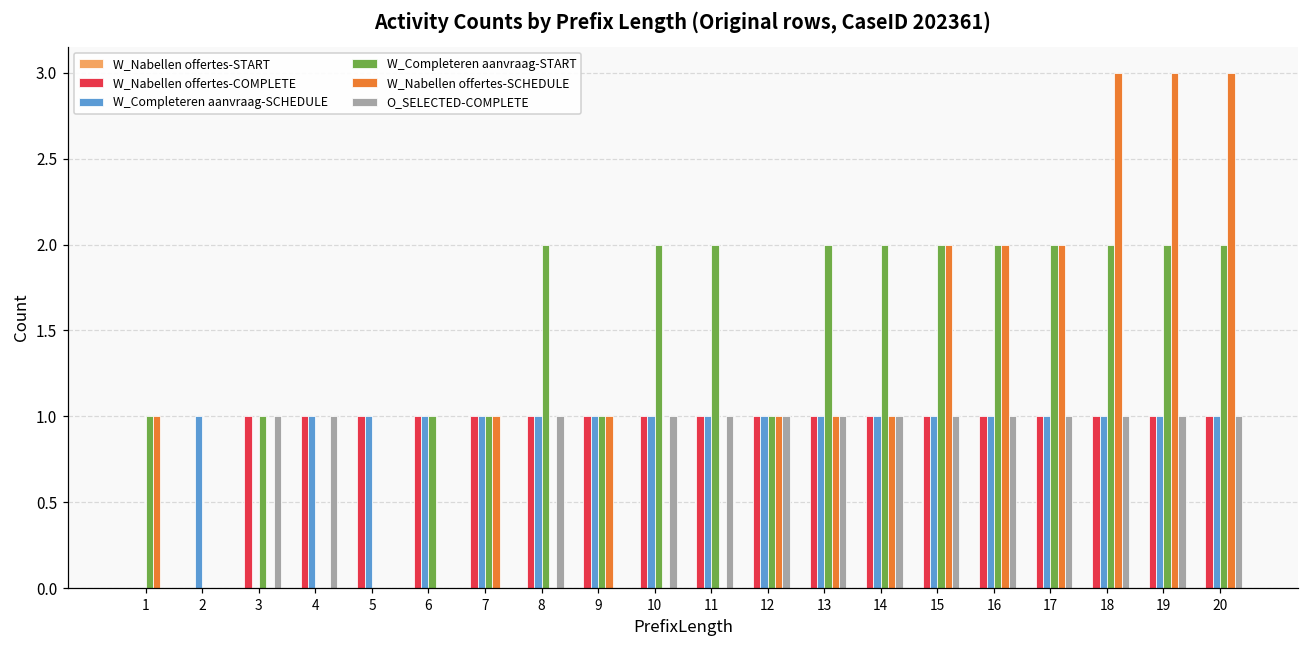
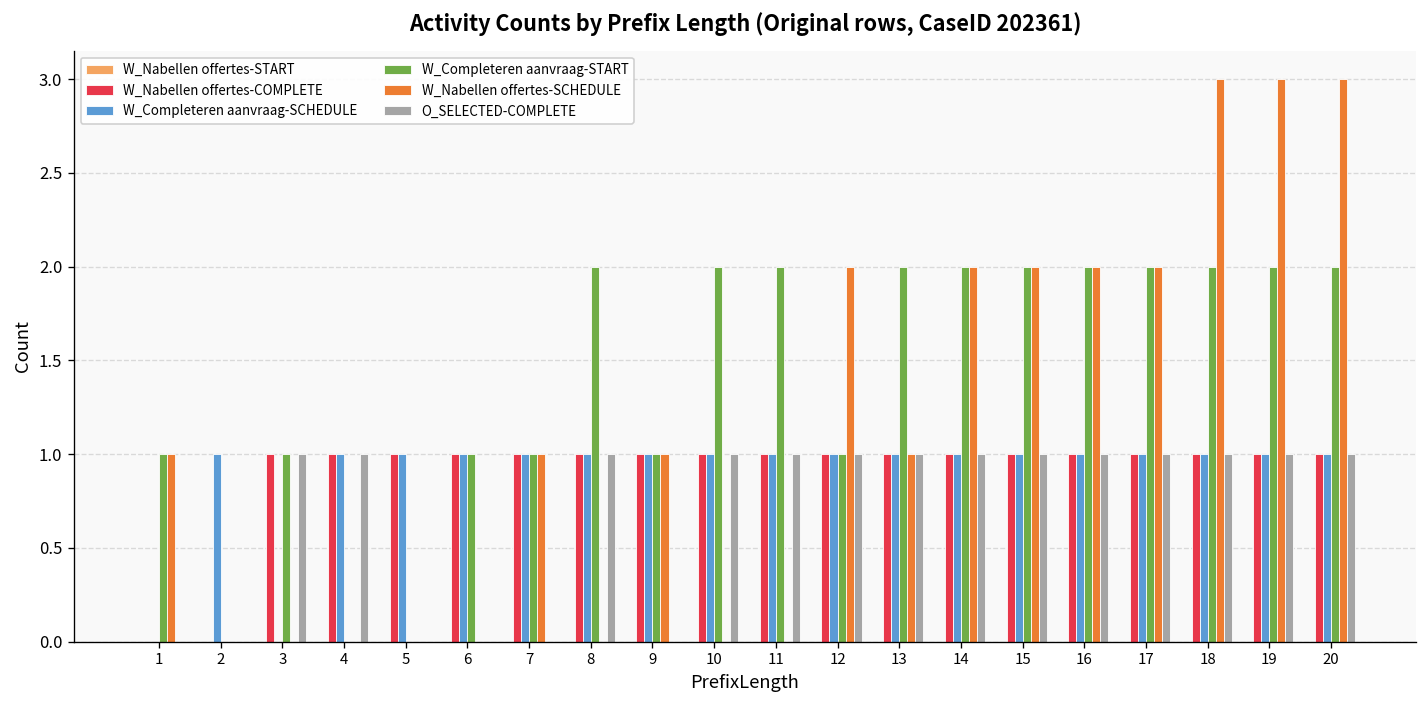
  {
    "W_Nabellen offertes-START": {
      "1": 0,
      "2": 0,
      "3": 0,
      "4": 0,
      "5": 0,
      "6": 0,
      "7": 0,
      "8": 0,
      "9": 0,
      "10": 0,
      "11": 0,
      "12": 0,
      "13": 0,
      "14": 0,
      "15": 0,
      "16": 0,
      "17": 0,
      "18": 0,
      "19": 0,
      "20": 0
    },
    "W_Nabellen offertes-COMPLETE": {
      "1": 0,
      "2": 0,
      "3": 1,
      "4": 1,
      "5": 1,
      "6": 1,
      "7": 1,
      "8": 1,
      "9": 1,
      "10": 1,
      "11": 1,
      "12": 1,
      "13": 1,
      "14": 1,
      "15": 1,
      "16": 1,
      "17": 1,
      "18": 1,
      "19": 1,
      "20": 1
    },
    "W_Completeren aanvraag-SCHEDULE": {
      "1": 0,
      "2": 1,
      "3": 0,
      "4": 1,
      "5": 1,
      "6": 1,
      "7": 1,
      "8": 1,
      "9": 1,
      "10": 1,
      "11": 1,
      "12": 1,
      "13": 1,
      "14": 1,
      "15": 1,
      "16": 1,
      "17": 1,
      "18": 1,
      "19": 1,
      "20": 1
    },
    "W_Completeren aanvraag-START": {
      "1": 1,
      "2": 0,
      "3": 1,
      "4": 0,
      "5": 0,
      "6": 1,
      "7": 1,
      "8": 2,
      "9": 1,
      "10": 2,
      "11": 2,
      "12": 1,
      "13": 2,
      "14": 2,
      "15": 2,
      "16": 2,
      "17": 2,
      "18": 2,
      "19": 2,
      "20": 2
    },
    "W_Nabellen offertes-SCHEDULE": {
      "1": 1,
      "2": 0,
      "3": 0,
      "4": 0,
      "5": 0,
      "6": 0,
      "7": 1,
      "8": 0,
      "9": 1,
      "10": 0,
      "11": 0,
-     "12": 1,
+     "12": 2,
      "13": 1,
-     "14": 1,
+     "14": 2,
      "15": 2,
      "16": 2,
      "17": 2,
      "18": 3,
      "19": 3,
      "20": 3
    },
    "O_SELECTED-COMPLETE": {
      "1": 0,
      "2": 0,
      "3": 1,
      "4": 1,
      "5": 0,
      "6": 0,
      "7": 0,
      "8": 1,
      "9": 0,
      "10": 1,
      "11": 1,
      "12": 1,
      "13": 1,
      "14": 1,
      "15": 1,
      "16": 1,
      "17": 1,
      "18": 1,
      "19": 1,
      "20": 1
    }
  }
